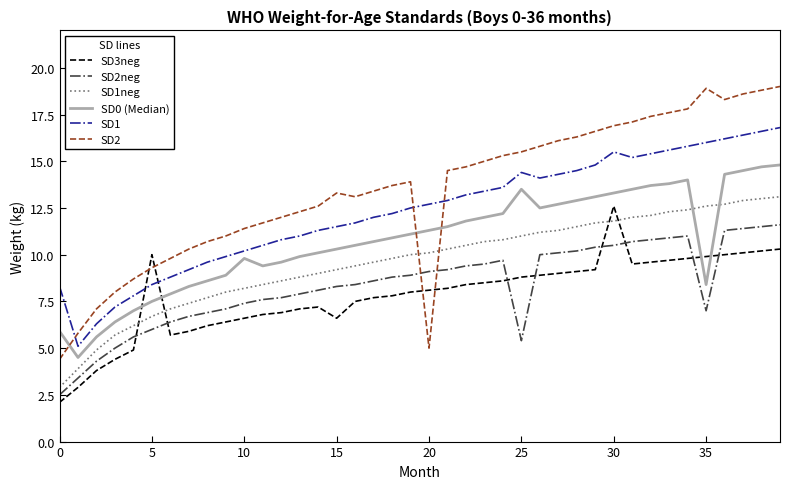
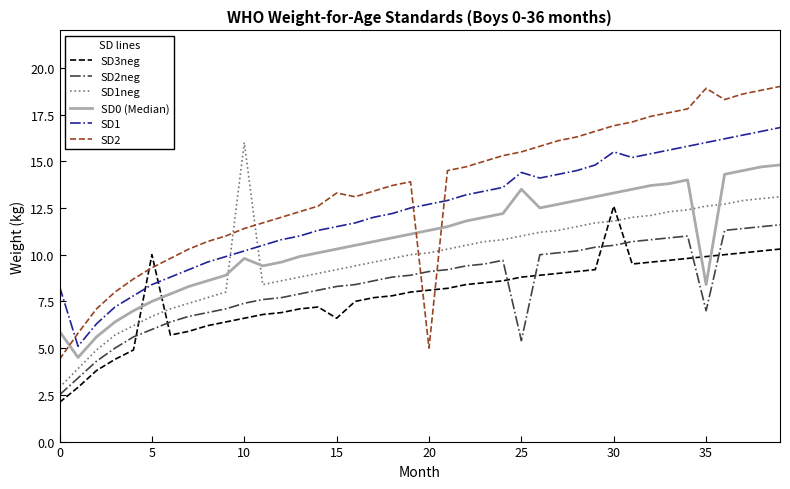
  {
    "SD3neg": {
      "0": 2.1,
      "5": 10.0,
      "10": 6.6,
      "15": 6.6,
      "20": 8.1,
      "25": 8.8,
      "30": 12.6,
      "35": 9.9
    },
    "SD2neg": {
      "0": 2.5,
      "5": 6.0,
      "10": 7.4,
      "15": 8.3,
      "20": 9.1,
      "25": 5.4,
      "30": 10.5,
      "35": 7.0
    },
    "SD1neg": {
      "0": 2.9,
      "5": 6.7,
-     "10": 8.2,
+     "10": 16.0,
      "15": 9.2,
      "20": 10.1,
      "25": 11.0,
      "30": 11.8,
      "35": 12.6
    },
    "SD0 (Median)": {
      "0": 5.9,
      "5": 7.5,
      "10": 9.8,
      "15": 10.3,
      "20": 11.3,
      "25": 13.5,
      "30": 13.3,
      "35": 8.4
    },
    "SD1": {
      "0": 8.3,
      "5": 8.4,
      "10": 10.2,
      "15": 11.5,
      "20": 12.7,
      "25": 14.4,
      "30": 15.5,
      "35": 16.0
    },
    "SD2": {
      "0": 4.4,
      "5": 9.3,
      "10": 11.4,
      "15": 13.3,
      "20": 5.0,
      "25": 15.5,
      "30": 16.9,
      "35": 18.9
    }
  }
